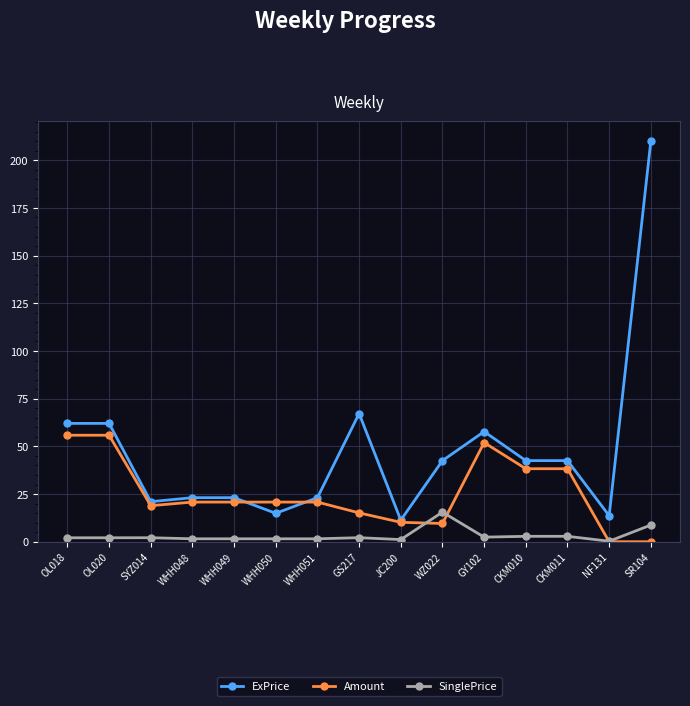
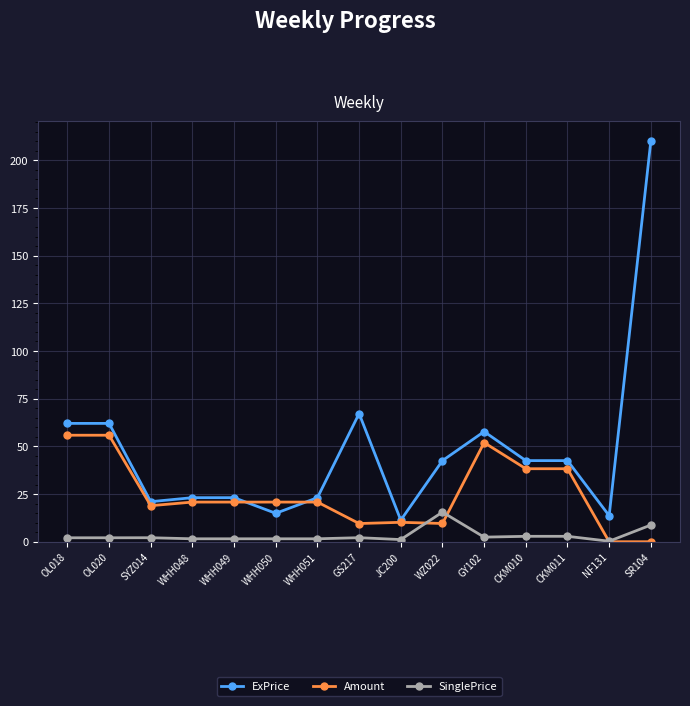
  {
    "ExPrice": {
      "OL018": 62,
      "OL020": 62,
      "SYZ014": 21,
      "WHH048": 23,
      "WHH049": 23,
      "WHH050": 15,
      "WHH051": 23,
      "GS217": 67,
      "WZ022": 43,
      "GY102": 58,
      "CKM010": 43,
      "CKM011": 43,
      "NF131": 14,
      "SR104": 210
    },
    "Amount": {
      "OL018": 56,
      "OL020": 56,
      "SYZ014": 19,
      "WHH048": 21,
      "WHH049": 21,
      "WHH050": 21,
      "WHH051": 21,
-     "GS217": 15,
+     "GS217": 10,
      "WZ022": 10,
      "GY102": 52,
      "CKM010": 38,
      "CKM011": 38,
      "SR104": 0
    },
    "SinglePrice": {
      "OL018": 2,
      "OL020": 2,
      "SYZ014": 2,
      "WHH048": 2,
      "WHH049": 2,
      "WHH050": 2,
      "WHH051": 2,
      "GS217": 2,
      "JC200": 1,
      "WZ022": 16,
      "GY102": 2,
      "CKM010": 3,
      "CKM011": 3,
      "SR104": 9
    }
  }
